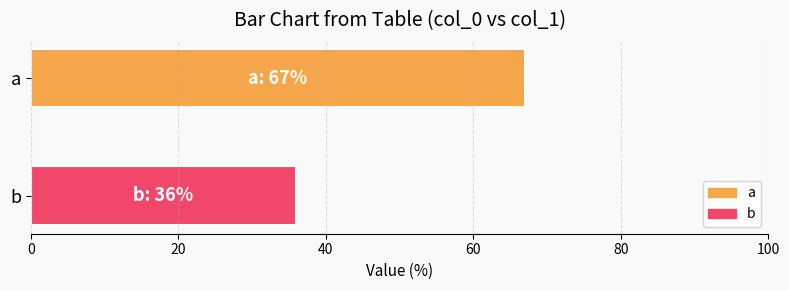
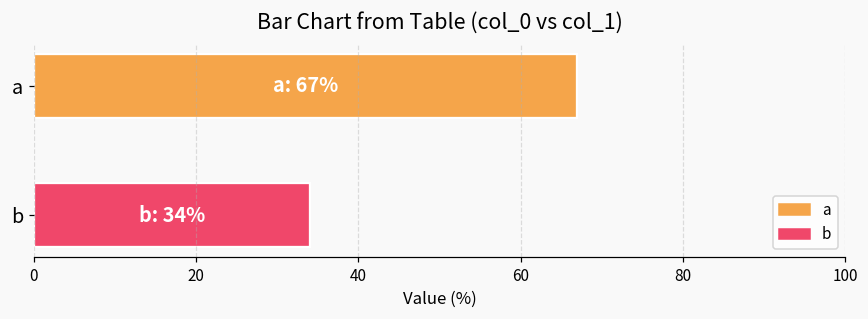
  {
    "a": "67%",
-   "b": "36%"
+   "b": "34%"
  }
